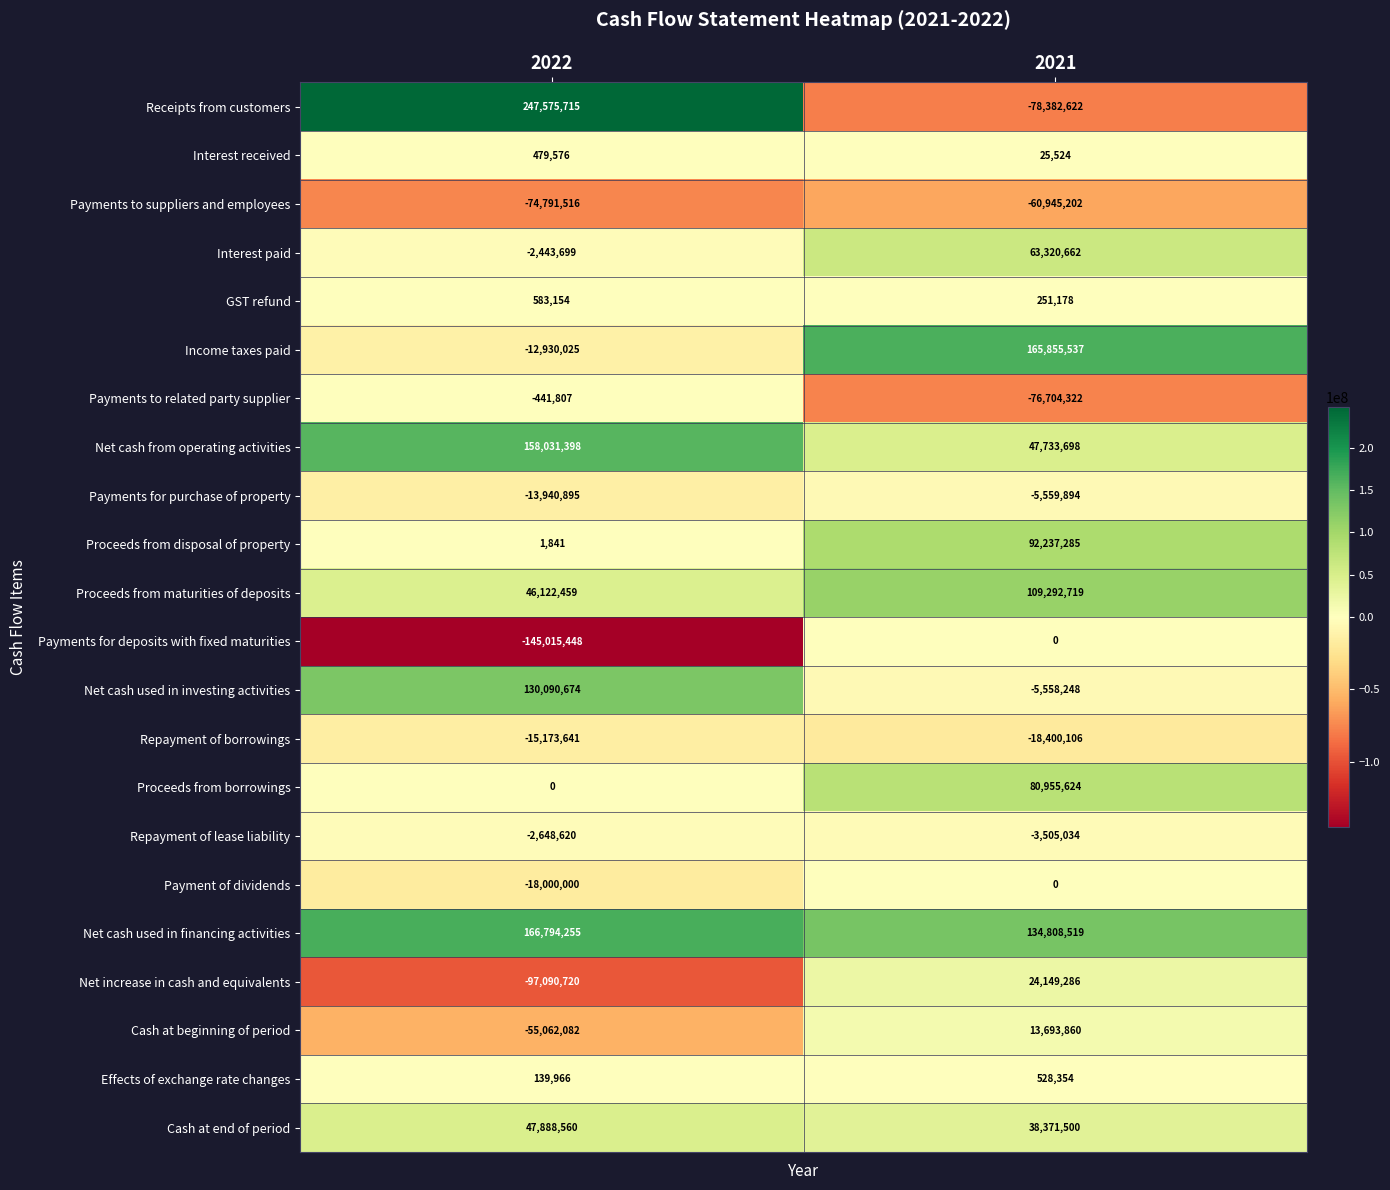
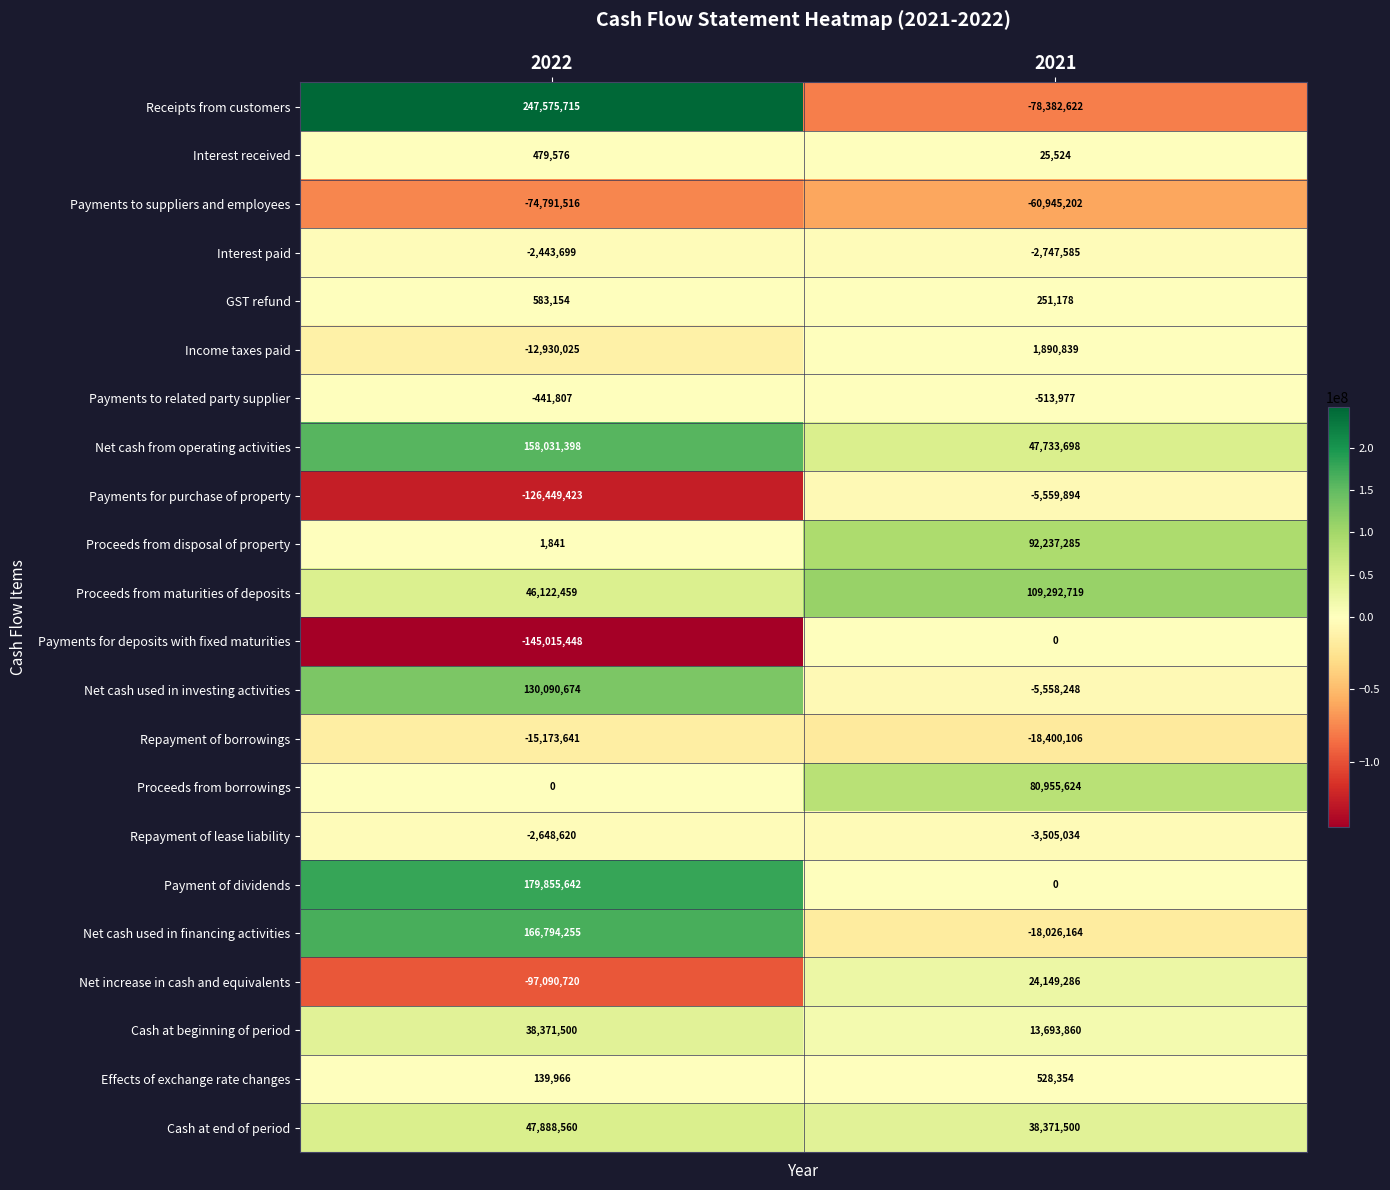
  {
    "Receipts from customers": {
      "2022": "247,575,715",
      "2021": "-78,382,622"
    },
    "Interest received": {
      "2022": "479,576",
      "2021": "25,524"
    },
    "Payments to suppliers and employees": {
      "2022": "-74,791,516",
      "2021": "-60,945,202"
    },
    "Interest paid": {
      "2022": "-2,443,699",
-     "2021": "63,320,662"
+     "2021": "-2,747,585"
    },
    "GST refund": {
      "2022": "583,154",
      "2021": "251,178"
    },
    "Income taxes paid": {
      "2022": "-12,930,025",
-     "2021": "165,855,537"
+     "2021": "1,890,839"
    },
    "Payments to related party supplier": {
      "2022": "-441,807",
-     "2021": "-76,704,322"
+     "2021": "-513,977"
    },
    "Net cash from operating activities": {
      "2022": "158,031,398",
      "2021": "47,733,698"
    },
    "Payments for purchase of property": {
-     "2022": "-13,940,895",
+     "2022": "-126,449,423",
      "2021": "-5,559,894"
    },
    "Proceeds from disposal of property": {
      "2022": "1,841",
      "2021": "92,237,285"
    },
    "Proceeds from maturities of deposits": {
      "2022": "46,122,459",
      "2021": "109,292,719"
    },
    "Payments for deposits with fixed maturities": {
      "2022": "-145,015,448",
      "2021": "0"
    },
    "Net cash used in investing activities": {
      "2022": "130,090,674",
      "2021": "-5,558,248"
    },
    "Repayment of borrowings": {
      "2022": "-15,173,641",
      "2021": "-18,400,106"
    },
    "Proceeds from borrowings": {
      "2022": "0",
      "2021": "80,955,624"
    },
    "Repayment of lease liability": {
      "2022": "-2,648,620",
      "2021": "-3,505,034"
    },
    "Payment of dividends": {
-     "2022": "-18,000,000",
+     "2022": "179,855,642",
      "2021": "0"
    },
    "Net cash used in financing activities": {
      "2022": "166,794,255",
-     "2021": "134,808,519"
+     "2021": "-18,026,164"
    },
    "Net increase in cash and equivalents": {
      "2022": "-97,090,720",
      "2021": "24,149,286"
    },
    "Cash at beginning of period": {
-     "2022": "-55,062,082",
+     "2022": "38,371,500",
      "2021": "13,693,860"
    },
    "Effects of exchange rate changes": {
      "2022": "139,966",
      "2021": "528,354"
    },
    "Cash at end of period": {
      "2022": "47,888,560",
      "2021": "38,371,500"
    }
  }
